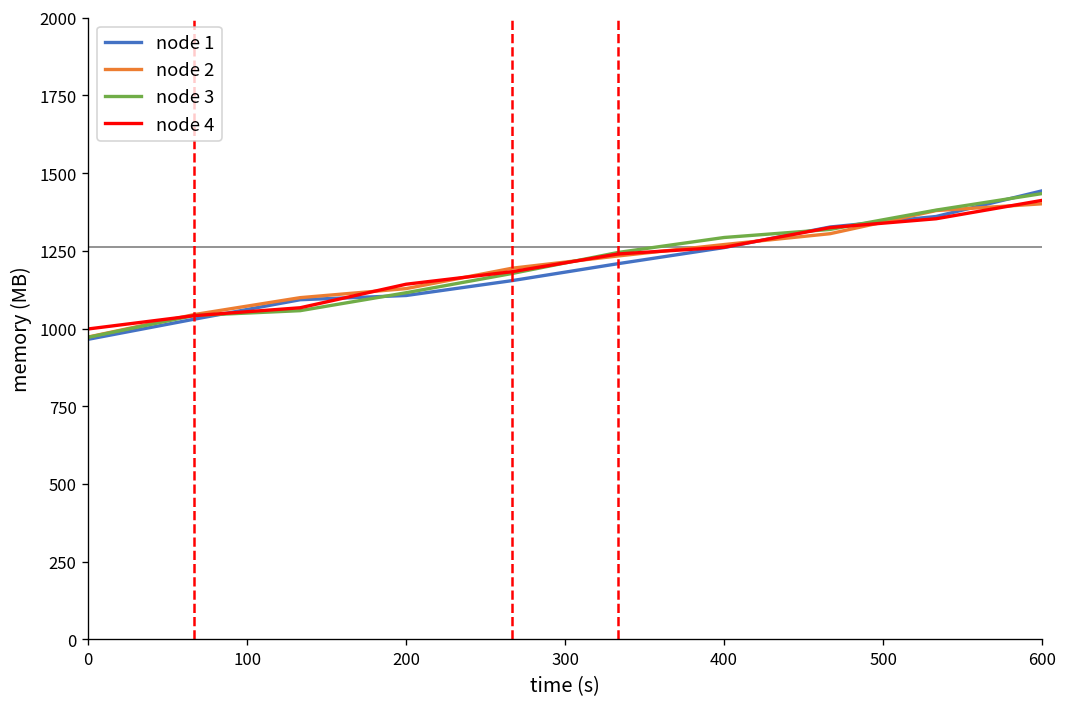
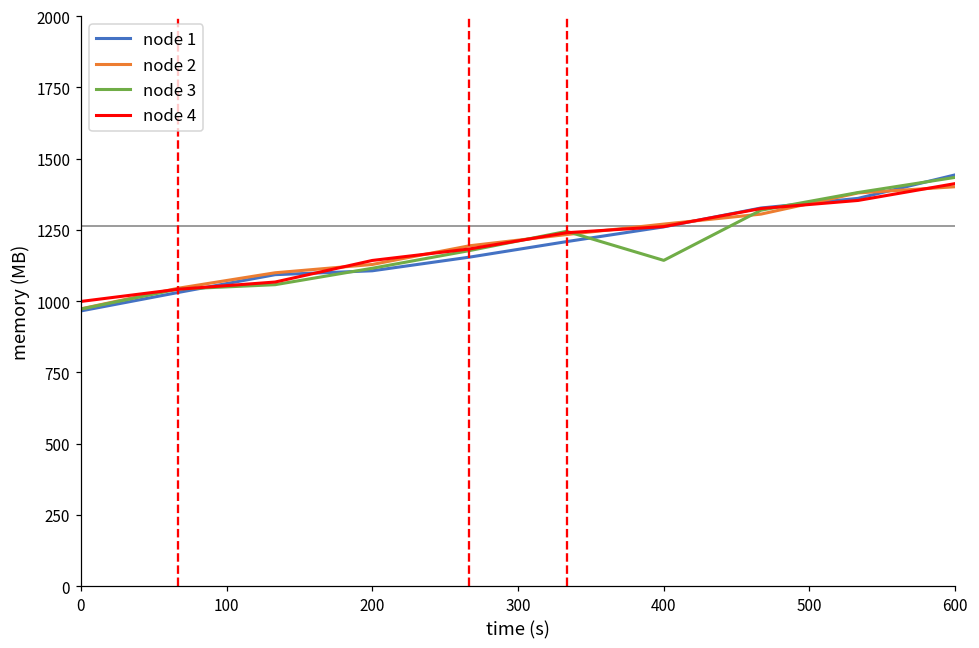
  {
    "node 2": {
      "200": 1130,
      "600": 1400
    },
    "node 3": {
-     "400": 1290
+     "400": 1140
    },
    "node 4": {
      "0": 1000,
      "200": 1140,
      "600": 1410
    }
  }
